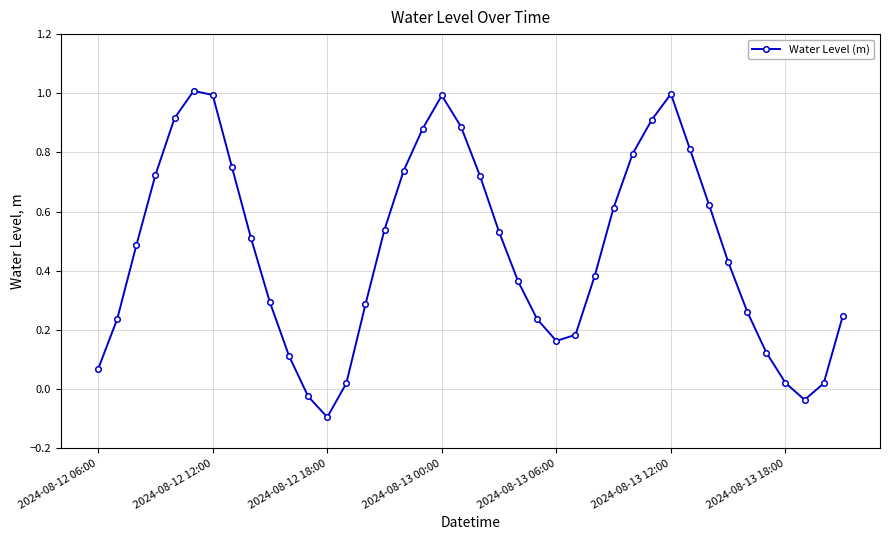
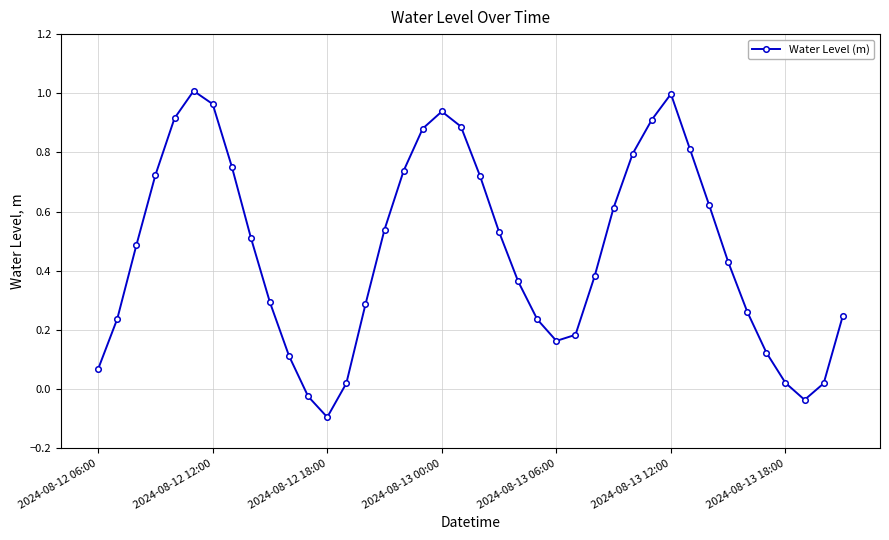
  {
    "2024-08-12 06:00": 0.07,
-   "2024-08-12 12:00": 0.99,
+   "2024-08-12 12:00": 0.96,
    "2024-08-12 18:00": -0.09,
-   "2024-08-13 00:00": 0.99,
+   "2024-08-13 00:00": 0.94,
    "2024-08-13 06:00": 0.16,
    "2024-08-13 12:00": 1.00,
    "2024-08-13 18:00": 0.02
  }
